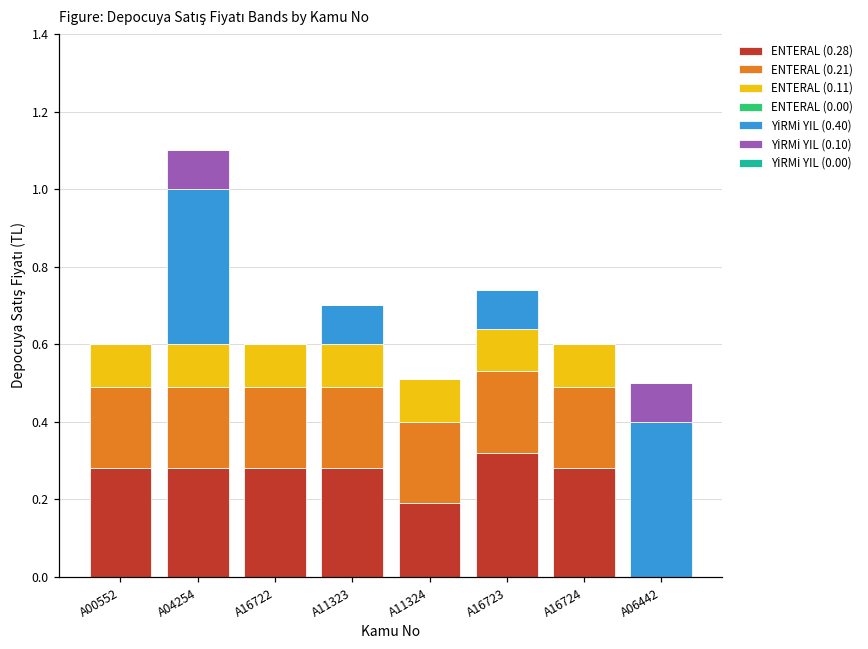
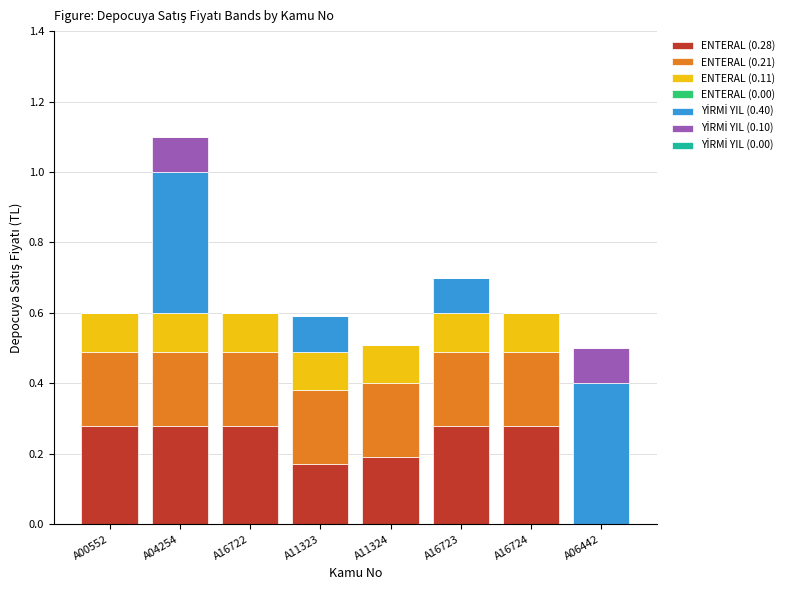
  {
    "ENTERAL (0.28)": {
      "A00552": 0.28,
      "A04254": 0.28,
      "A16722": 0.28,
-     "A11323": 0.28,
+     "A11323": 0.17,
      "A11324": 0.19,
-     "A16723": 0.32,
+     "A16723": 0.28,
      "A16724": 0.28,
      "A06442": 0.00
    },
    "ENTERAL (0.21)": {
      "A00552": 0.21,
      "A04254": 0.21,
      "A16722": 0.21,
      "A11323": 0.21,
      "A11324": 0.21,
      "A16723": 0.21,
      "A16724": 0.21,
      "A06442": 0.00
    },
    "YİRMİ YIL (0.40)": {
      "A00552": 0.00,
      "A04254": 0.40,
      "A16722": 0.00,
      "A11323": 0.10,
      "A11324": 0.00,
      "A16723": 0.10,
      "A16724": 0.00,
      "A06442": 0.40
    }
  }
